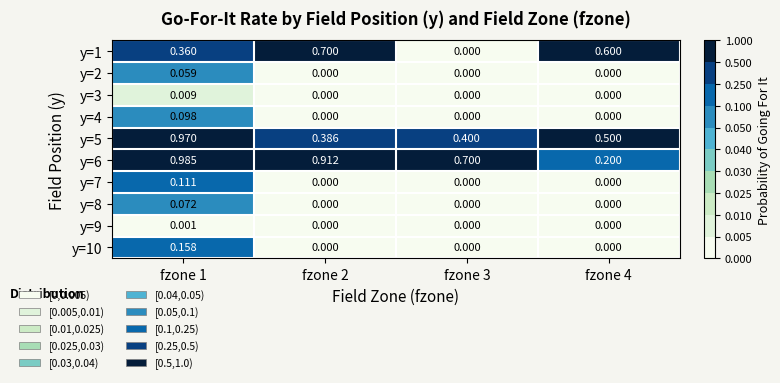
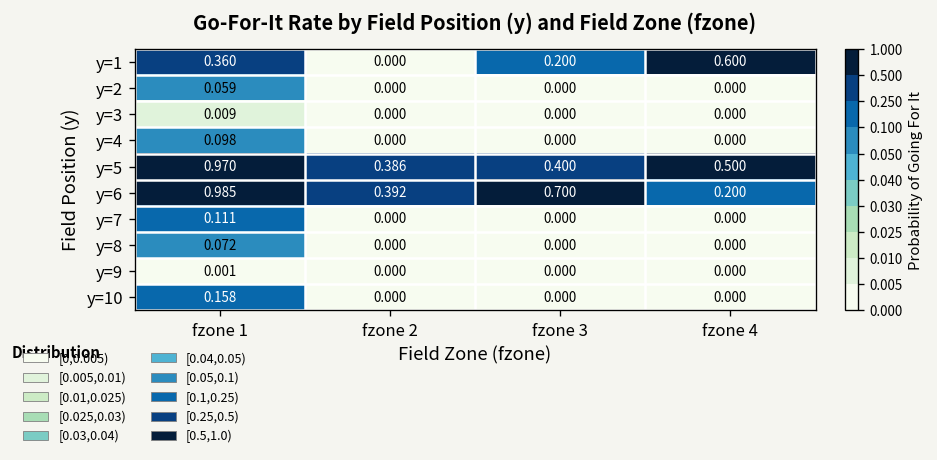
  {
    "y=1": {
      "fzone 1": 0.360,
-     "fzone 2": 0.700,
-     "fzone 3": 0.000,
+     "fzone 2": 0.000,
+     "fzone 3": 0.200,
      "fzone 4": 0.600
    },
    "y=2": {
      "fzone 1": 0.059,
      "fzone 2": 0.000,
      "fzone 3": 0.000,
      "fzone 4": 0.000
    },
    "y=3": {
      "fzone 1": 0.009,
      "fzone 2": 0.000,
      "fzone 3": 0.000,
      "fzone 4": 0.000
    },
    "y=4": {
      "fzone 1": 0.098,
      "fzone 2": 0.000,
      "fzone 3": 0.000,
      "fzone 4": 0.000
    },
    "y=5": {
      "fzone 1": 0.970,
      "fzone 2": 0.386,
      "fzone 3": 0.400,
      "fzone 4": 0.500
    },
    "y=6": {
      "fzone 1": 0.985,
-     "fzone 2": 0.912,
+     "fzone 2": 0.392,
      "fzone 3": 0.700,
      "fzone 4": 0.200
    },
    "y=7": {
      "fzone 1": 0.111,
      "fzone 2": 0.000,
      "fzone 3": 0.000,
      "fzone 4": 0.000
    },
    "y=8": {
      "fzone 1": 0.072,
      "fzone 2": 0.000,
      "fzone 3": 0.000,
      "fzone 4": 0.000
    },
    "y=9": {
      "fzone 1": 0.001,
      "fzone 2": 0.000,
      "fzone 3": 0.000,
      "fzone 4": 0.000
    },
    "y=10": {
      "fzone 1": 0.158,
      "fzone 2": 0.000,
      "fzone 3": 0.000,
      "fzone 4": 0.000
    }
  }
